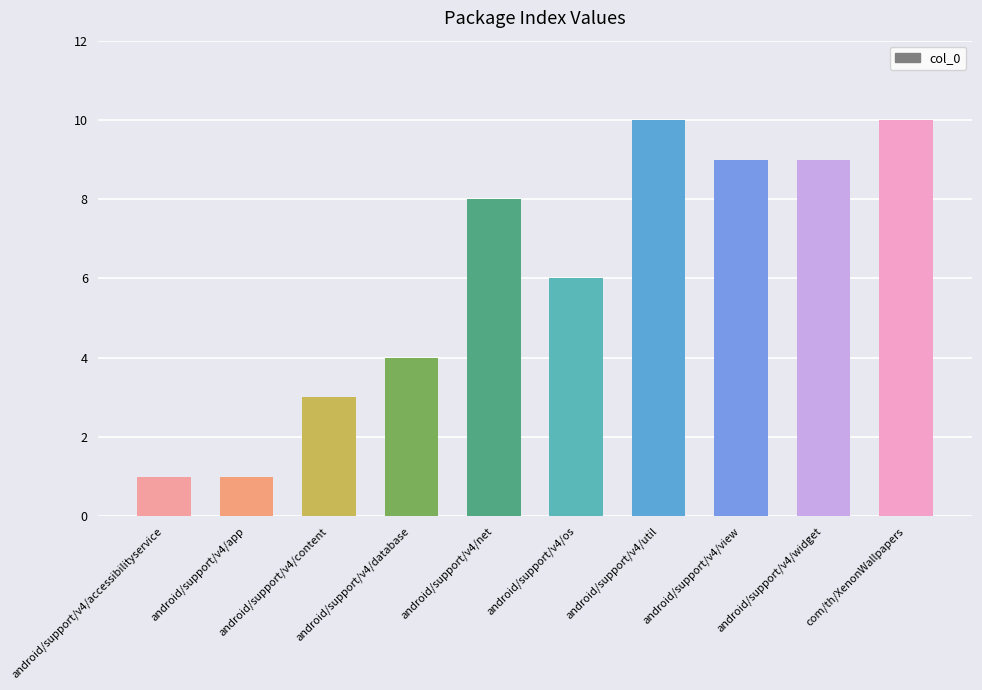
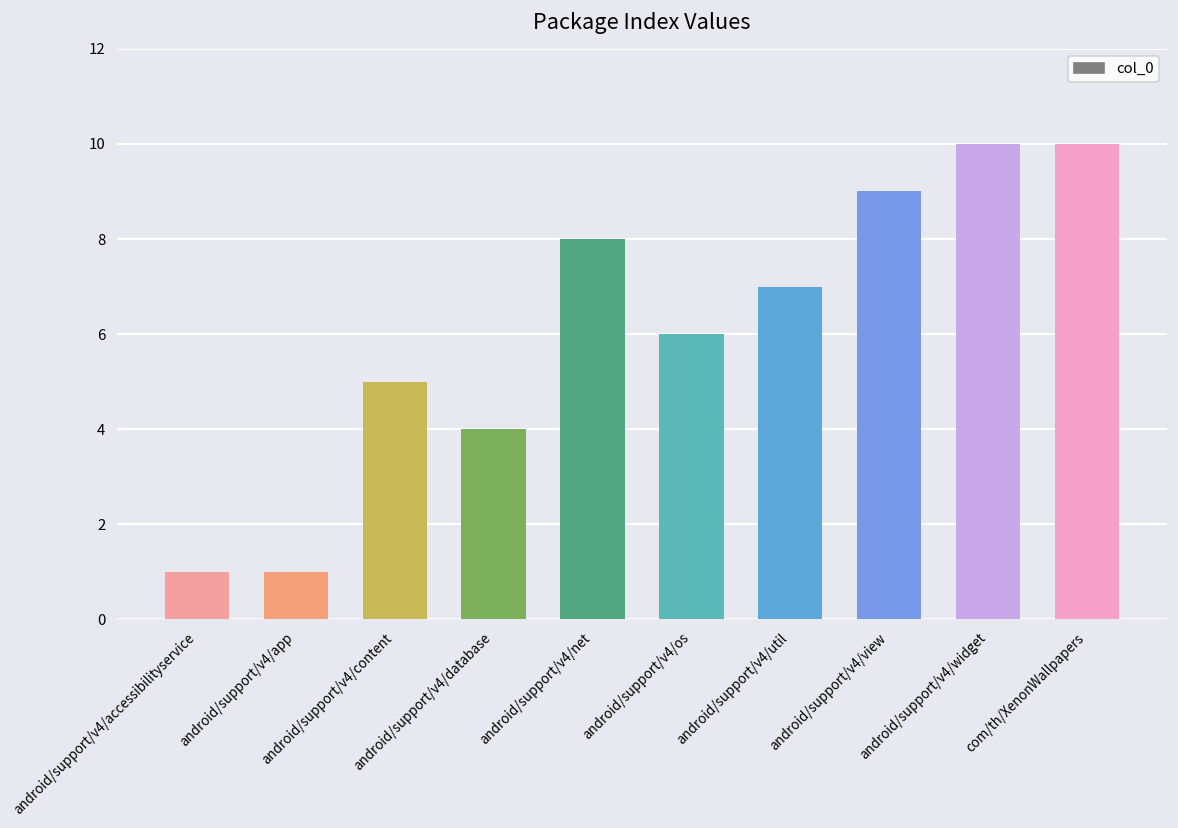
  {
    "android/support/v4/accessibilityservice": 1,
    "android/support/v4/app": 1,
-   "android/support/v4/content": 3,
+   "android/support/v4/content": 5,
    "android/support/v4/database": 4,
    "android/support/v4/net": 8,
    "android/support/v4/os": 6,
-   "android/support/v4/util": 10,
+   "android/support/v4/util": 7,
    "android/support/v4/view": 9,
-   "android/support/v4/widget": 9,
+   "android/support/v4/widget": 10,
    "com/th/XenonWallpapers": 10
  }
